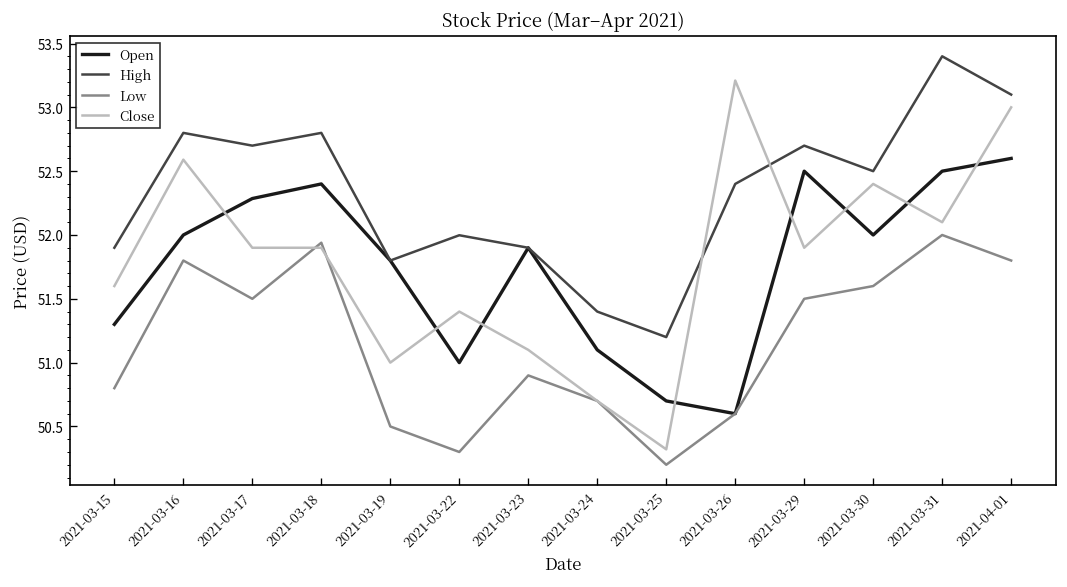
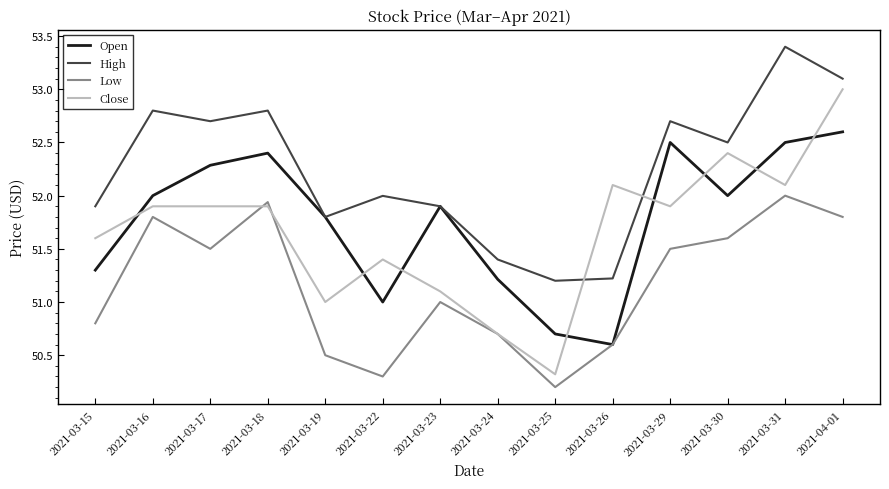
  {
    "Open": {
      "2021-03-15": 51.30,
      "2021-03-16": 52.00,
      "2021-03-17": 52.29,
      "2021-03-18": 52.40,
      "2021-03-22": 51.00,
-     "2021-03-24": 51.10,
+     "2021-03-24": 51.21,
      "2021-03-25": 50.70,
      "2021-03-29": 52.50,
      "2021-03-30": 52.00,
      "2021-03-31": 52.50,
      "2021-04-01": 52.60
    },
    "High": {
      "2021-03-15": 51.90,
      "2021-03-16": 52.80,
      "2021-03-17": 52.70,
      "2021-03-18": 52.80,
      "2021-03-22": 52.00,
      "2021-03-24": 51.40,
      "2021-03-25": 51.20,
-     "2021-03-26": 52.40,
+     "2021-03-26": 51.22,
      "2021-03-29": 52.70,
      "2021-03-30": 52.50,
      "2021-03-31": 53.40,
      "2021-04-01": 53.10
    },
    "Low": {
      "2021-03-15": 50.8,
      "2021-03-16": 51.8,
      "2021-03-17": 51.5,
      "2021-03-18": 51.94,
      "2021-03-19": 50.5,
      "2021-03-22": 50.3,
-     "2021-03-23": 50.9,
+     "2021-03-23": 51.0,
      "2021-03-25": 50.2,
      "2021-03-29": 51.5,
      "2021-03-30": 51.6,
      "2021-03-31": 52.0,
      "2021-04-01": 51.8
    },
    "Close": {
      "2021-03-15": 51.60,
-     "2021-03-16": 52.59,
+     "2021-03-16": 51.90,
      "2021-03-17": 51.90,
      "2021-03-18": 51.90,
      "2021-03-19": 51.00,
      "2021-03-22": 51.40,
      "2021-03-23": 51.10,
      "2021-03-25": 50.32,
-     "2021-03-26": 53.21,
+     "2021-03-26": 52.10,
      "2021-03-29": 51.90,
      "2021-03-30": 52.40,
      "2021-03-31": 52.10,
      "2021-04-01": 53.00
    }
  }
